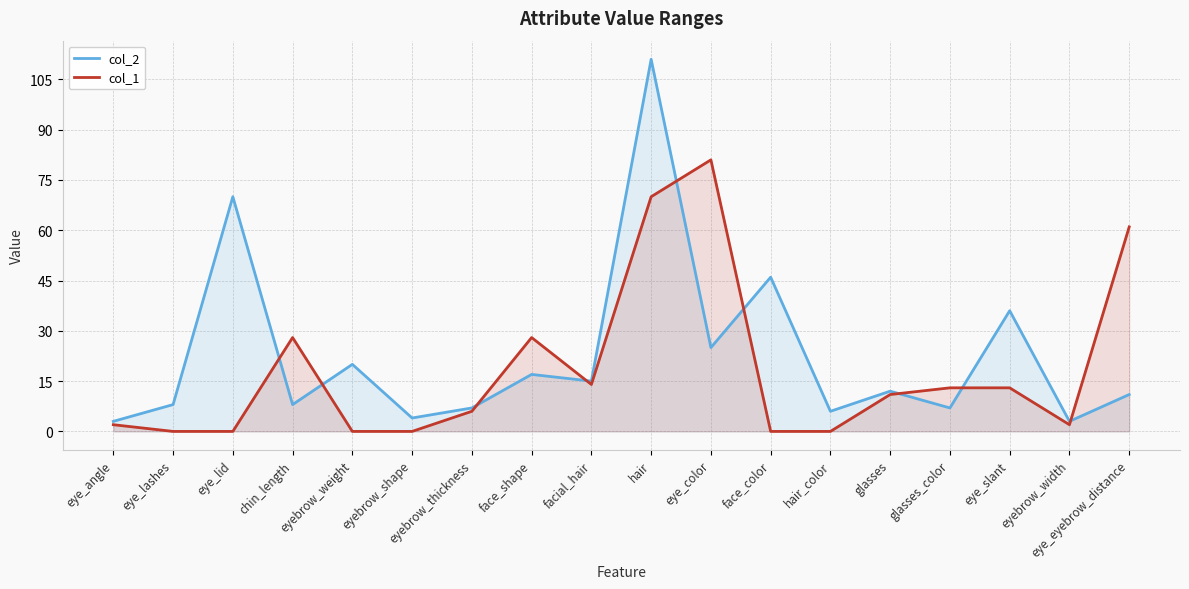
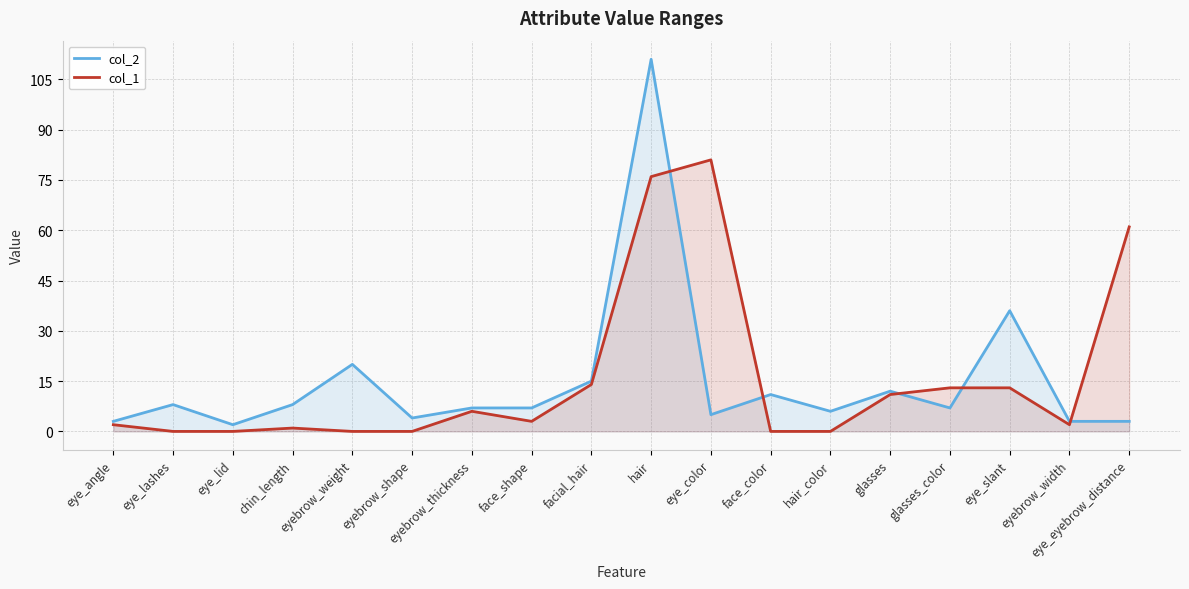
  {
    "col_2": {
      "eye_angle": 3,
      "eye_lashes": 8,
-     "eye_lid": 70,
+     "eye_lid": 2,
      "chin_length": 8,
      "eyebrow_weight": 20,
      "eyebrow_shape": 4,
      "eyebrow_thickness": 7,
-     "face_shape": 17,
+     "face_shape": 7,
      "facial_hair": 15,
      "hair": 111,
-     "eye_color": 25,
-     "face_color": 46,
+     "eye_color": 5,
+     "face_color": 11,
      "hair_color": 6,
      "glasses": 12,
      "glasses_color": 7,
      "eye_slant": 36,
      "eyebrow_width": 3,
-     "eye_eyebrow_distance": 11
+     "eye_eyebrow_distance": 3
    },
    "col_1": {
      "eye_angle": 2,
      "eye_lashes": 0,
      "eye_lid": 0,
-     "chin_length": 28,
+     "chin_length": 1,
      "eyebrow_weight": 0,
      "eyebrow_shape": 0,
      "eyebrow_thickness": 6,
-     "face_shape": 28,
+     "face_shape": 3,
      "facial_hair": 14,
-     "hair": 70,
+     "hair": 76,
      "eye_color": 81,
      "face_color": 0,
      "hair_color": 0,
      "glasses": 11,
      "glasses_color": 13,
      "eye_slant": 13,
      "eyebrow_width": 2,
      "eye_eyebrow_distance": 61
    }
  }
